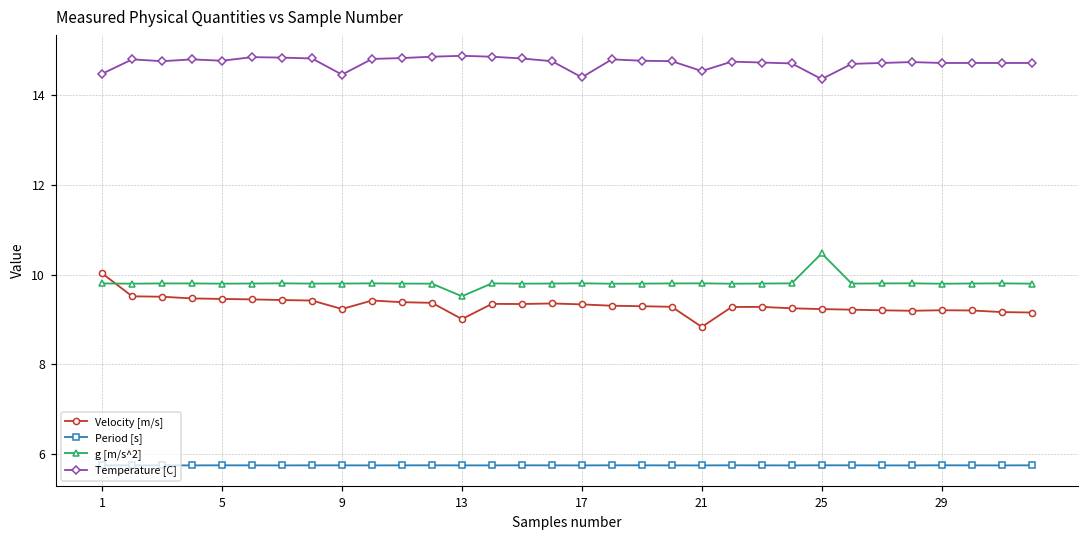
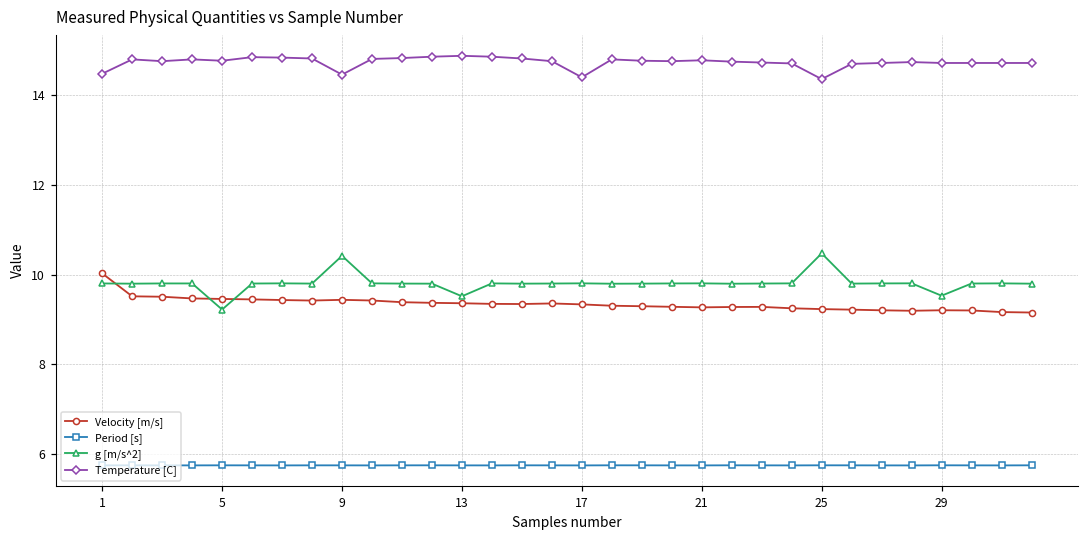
  {
    "Velocity [m/s]": {
      "1": 10.0,
      "5": 9.5,
-     "9": 9.2,
-     "13": 9.0,
+     "9": 9.4,
+     "13": 9.4,
      "17": 9.3,
-     "21": 8.8,
+     "21": 9.3,
      "25": 9.2,
      "29": 9.2
    },
    "Period [s]": {
      "5": 5.7,
      "9": 5.7,
      "13": 5.7,
      "17": 5.7,
      "21": 5.7,
      "25": 5.7,
      "29": 5.7
    },
    "g [m/s^2]": {
      "1": 9.8,
-     "5": 9.8,
-     "9": 9.8,
+     "5": 9.2,
+     "9": 10.4,
      "13": 9.5,
      "17": 9.8,
      "21": 9.8,
      "25": 10.5,
-     "29": 9.8
+     "29": 9.5
    },
    "Temperature [C]": {
      "1": 14.5,
      "5": 14.8,
      "9": 14.5,
      "13": 14.9,
      "17": 14.4,
-     "21": 14.5,
+     "21": 14.8,
      "25": 14.4,
      "29": 14.7
    }
  }
